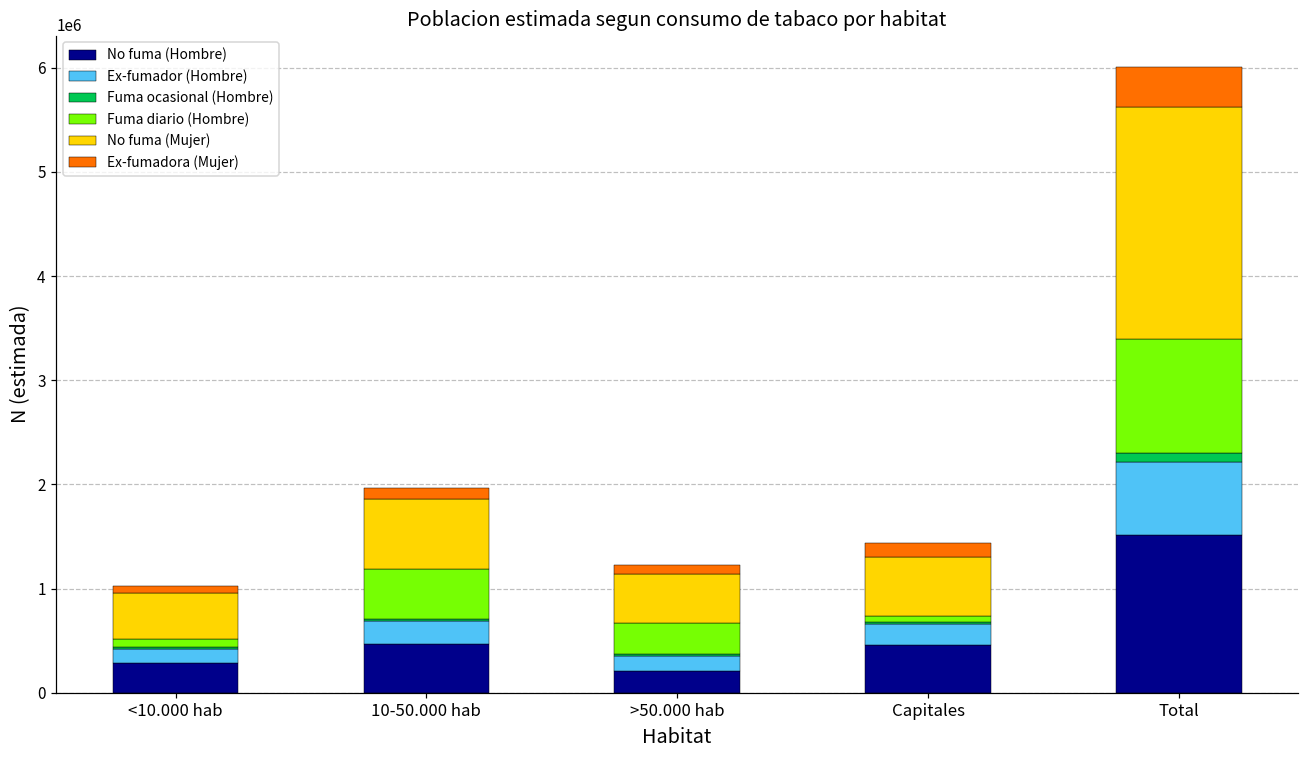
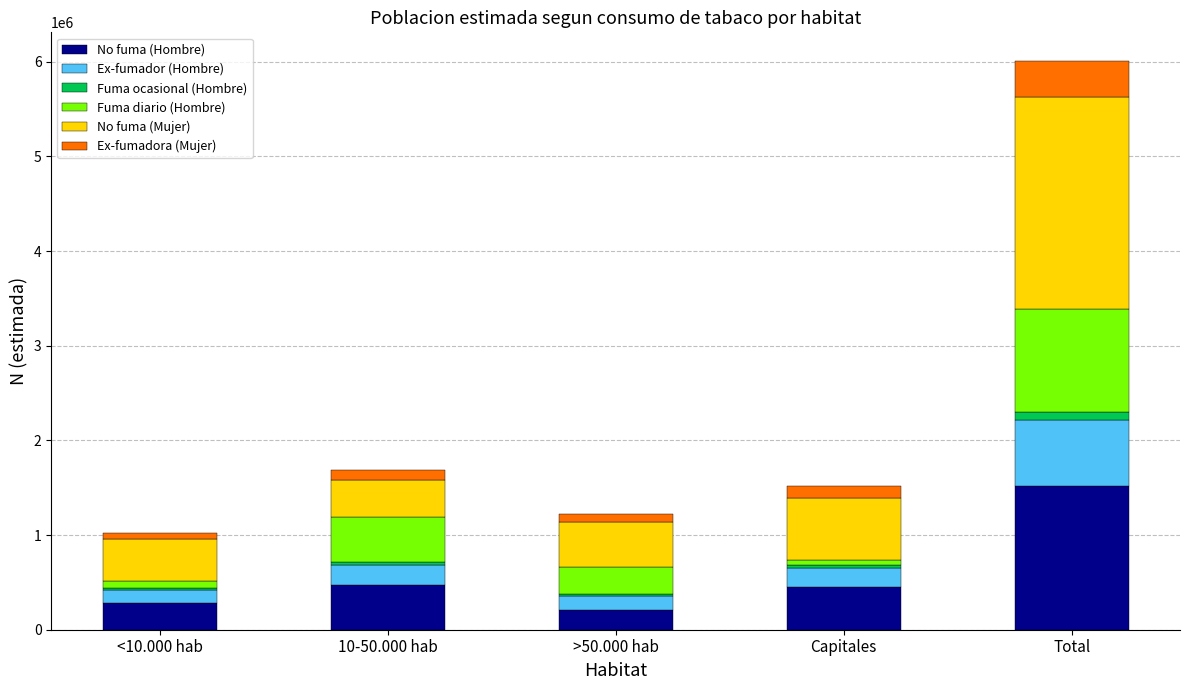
  {
    "No fuma (Hombre)": {
      "<10.000 hab": 300000,
      "10-50.000 hab": 500000,
      ">50.000 hab": 200000,
      "Capitales": 500000,
      "Total": 1500000
    },
    "Ex-fumador (Hombre)": {
      "<10.000 hab": 100000,
      "10-50.000 hab": 200000,
      ">50.000 hab": 100000,
      "Capitales": 200000,
      "Total": 700000
    },
    "Fuma ocasional (Hombre)": {
      "Total": 100000
    },
    "Fuma diario (Hombre)": {
      "<10.000 hab": 100000,
      "10-50.000 hab": 500000,
      ">50.000 hab": 300000,
      "Capitales": 100000,
      "Total": 1100000
    },
    "No fuma (Mujer)": {
      "<10.000 hab": 400000,
-     "10-50.000 hab": 700000,
+     "10-50.000 hab": 400000,
      ">50.000 hab": 500000,
-     "Capitales": 600000,
+     "Capitales": 700000,
      "Total": 2200000
    },
    "Ex-fumadora (Mujer)": {
      "<10.000 hab": 100000,
      "10-50.000 hab": 100000,
      ">50.000 hab": 100000,
      "Capitales": 100000,
      "Total": 400000
    }
  }
